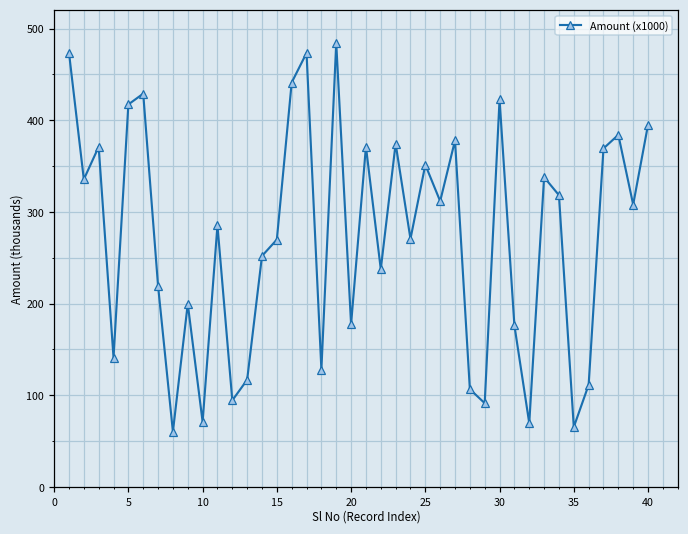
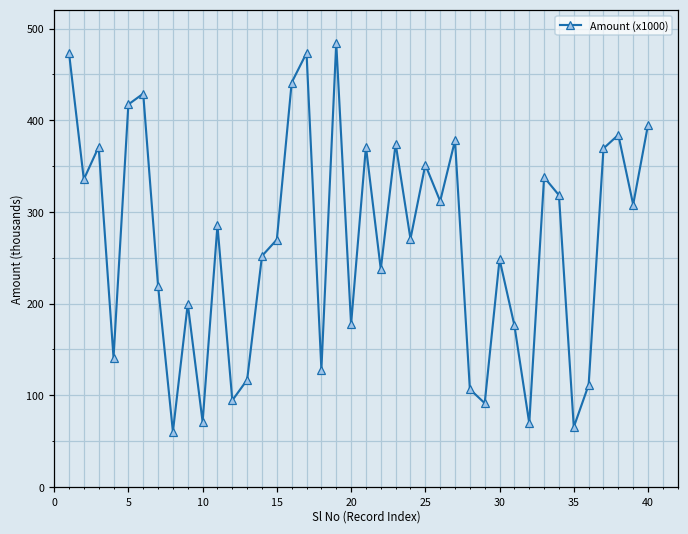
  {
    "5": 420,
    "10": 70,
    "15": 270,
    "20": 180,
    "25": 350,
-   "30": 420,
+   "30": 250,
    "35": 70,
    "40": 400
  }
